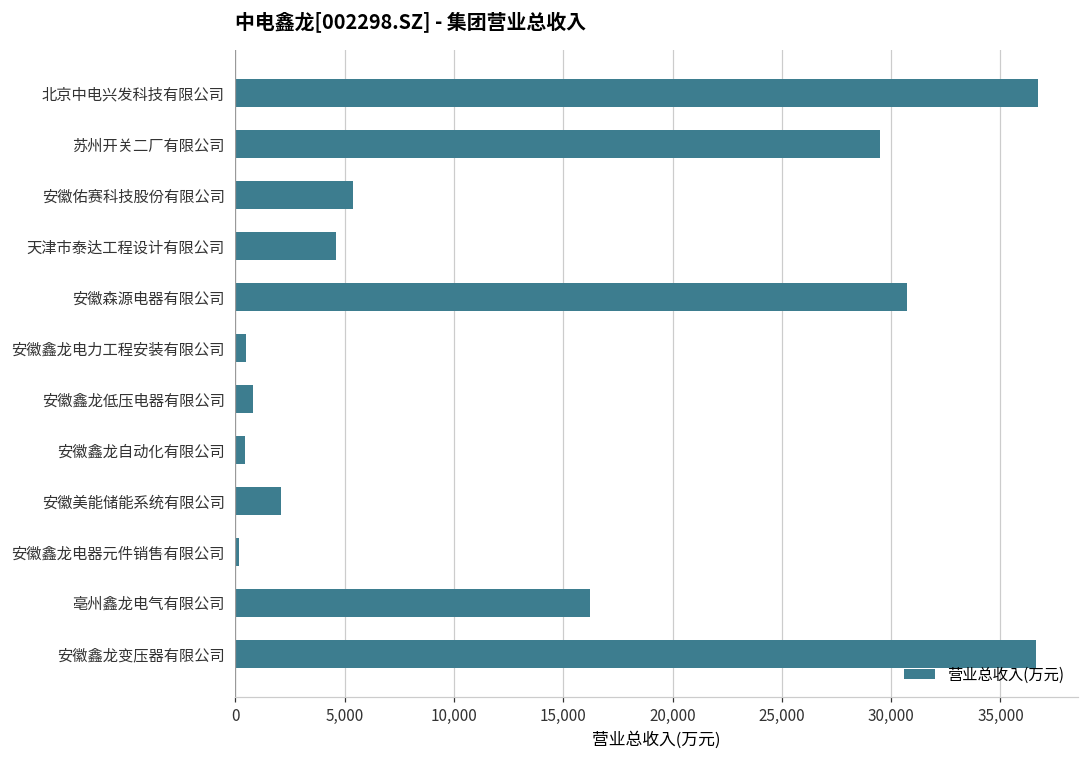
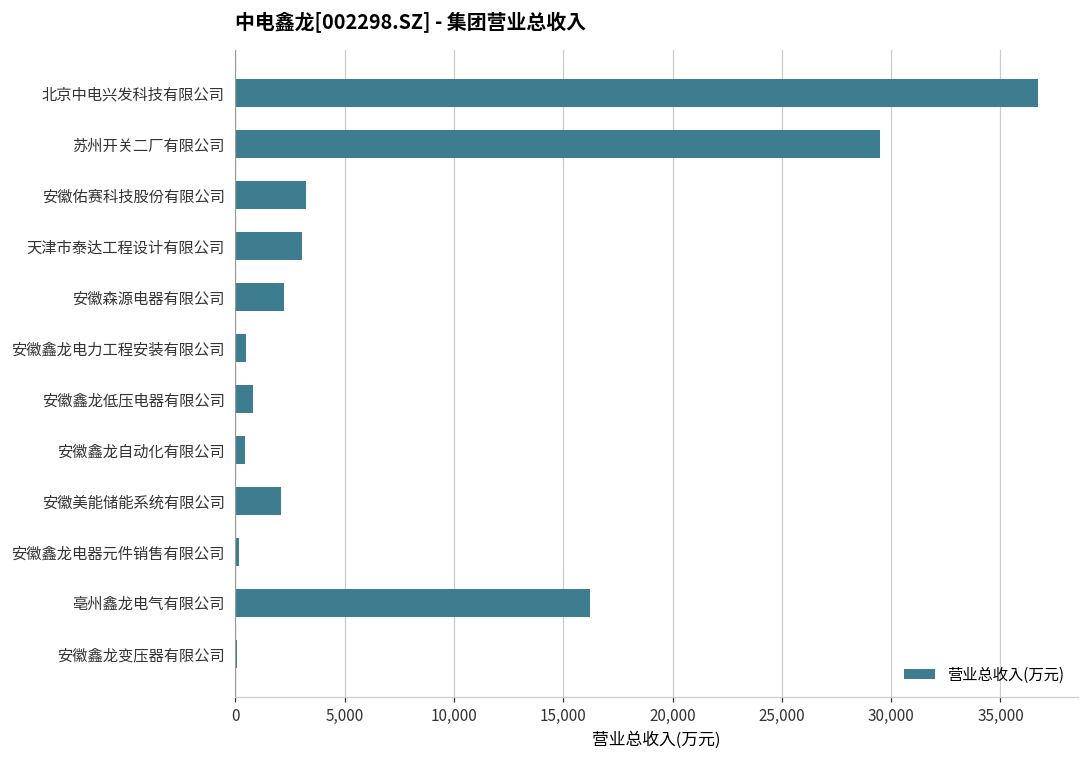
  {
    "北京中电兴发科技有限公司": "36,700",
    "苏州开关二厂有限公司": "29,500",
-   "安徽佑赛科技股份有限公司": "5,400",
-   "天津市泰达工程设计有限公司": "4,600",
-   "安徽森源电器有限公司": "30,700",
+   "安徽佑赛科技股份有限公司": "3,200",
+   "天津市泰达工程设计有限公司": "3,100",
+   "安徽森源电器有限公司": "2,200",
    "安徽鑫龙电力工程安装有限公司": "500",
    "安徽鑫龙低压电器有限公司": "800",
    "安徽鑫龙自动化有限公司": "400",
    "安徽美能储能系统有限公司": "2,100",
    "安徽鑫龙电器元件销售有限公司": "200",
    "亳州鑫龙电气有限公司": "16,200",
-   "安徽鑫龙变压器有限公司": "36,600"
+   "安徽鑫龙变压器有限公司": "100"
  }
